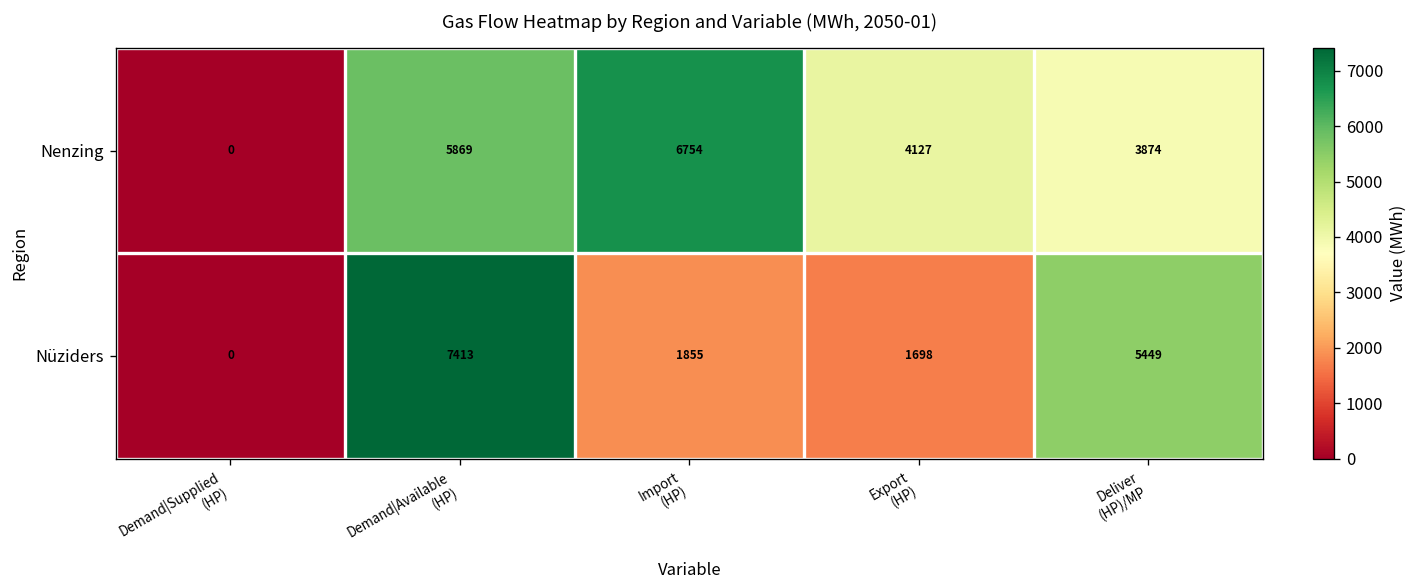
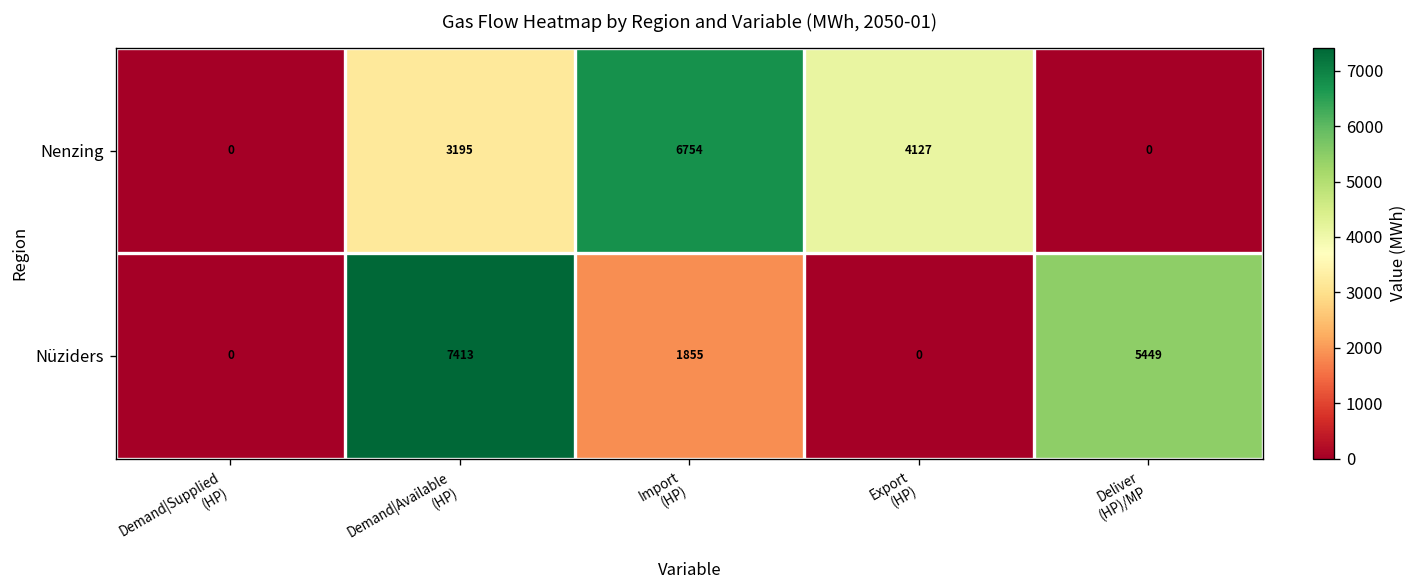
  {
    "Nenzing": {
      "Demand|Supplied (HP)": 0,
-     "Demand|Available (HP)": 5869,
+     "Demand|Available (HP)": 3195,
      "Import (HP)": 6754,
      "Export (HP)": 4127,
-     "Deliver (HP)/MP": 3874
+     "Deliver (HP)/MP": 0
    },
    "Nüziders": {
      "Demand|Supplied (HP)": 0,
      "Demand|Available (HP)": 7413,
      "Import (HP)": 1855,
-     "Export (HP)": 1698,
+     "Export (HP)": 0,
      "Deliver (HP)/MP": 5449
    }
  }
